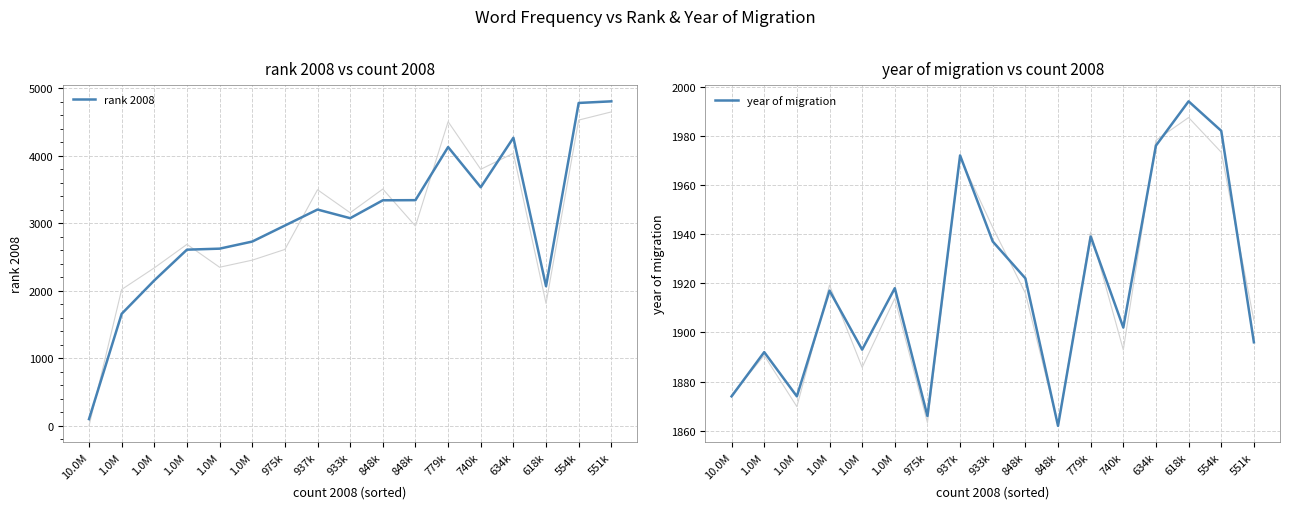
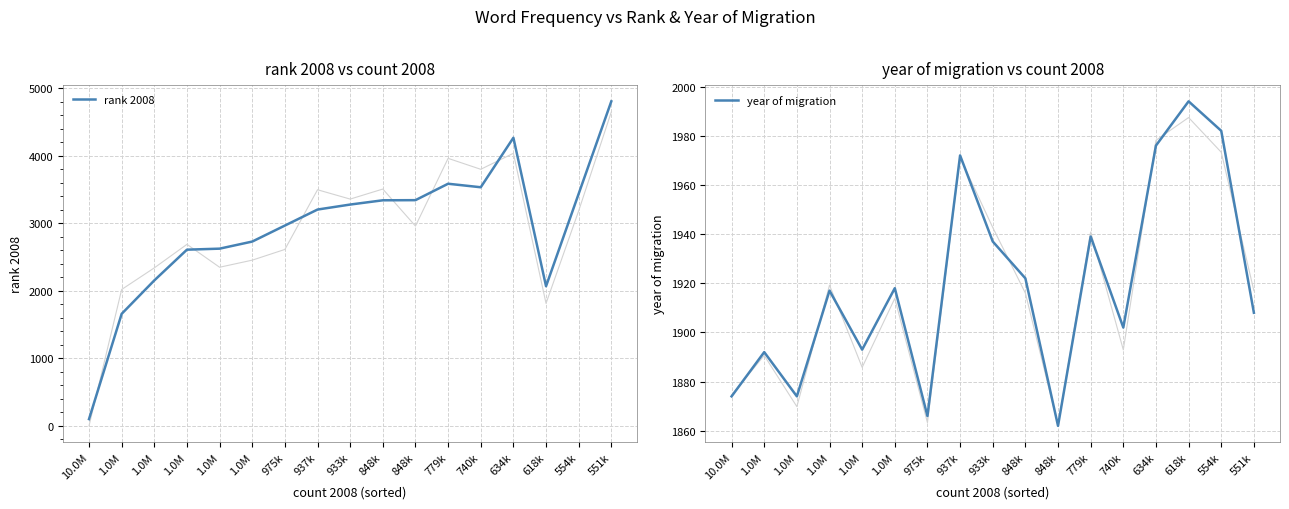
  {
    "rank 2008 vs count 2008": {
      "rank 2008": {
        "10.0M": 100,
        "975k": 3000,
        "937k": 3200,
-       "933k": 3100,
-       "779k": 4100,
+       "933k": 3300,
+       "779k": 3600,
        "740k": 3500,
        "634k": 4300,
        "618k": 2100,
-       "554k": 4800,
+       "554k": 3400,
        "551k": 4800
      }
    },
    "year of migration vs count 2008": {
      "year of migration": {
        "975k": 1866,
        "933k": 1937,
        "779k": 1939,
        "740k": 1902,
        "634k": 1976,
        "618k": 1994,
        "554k": 1982,
-       "551k": 1896
+       "551k": 1908
      }
    }
  }
